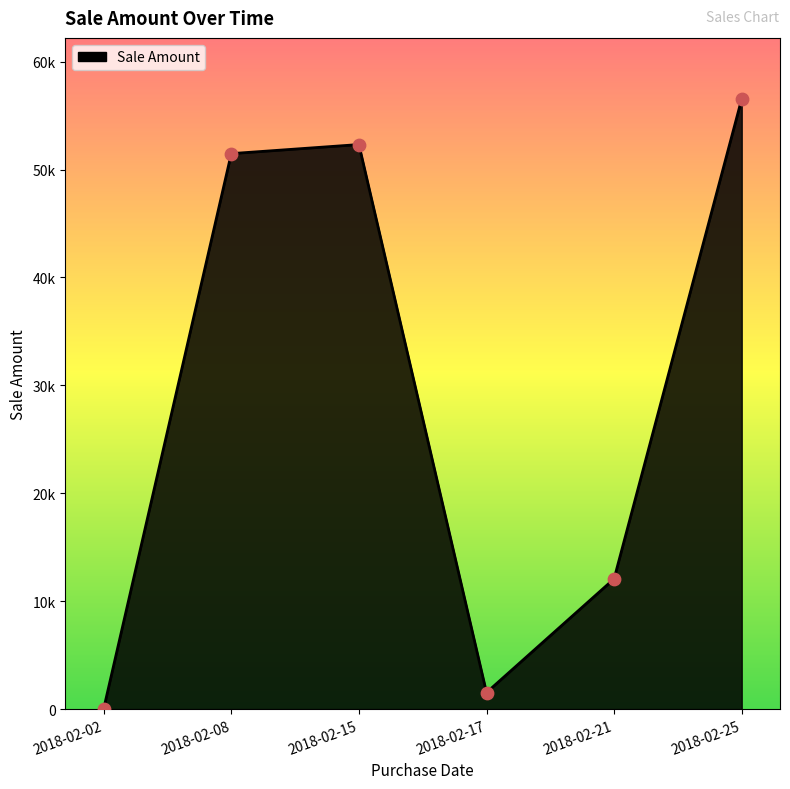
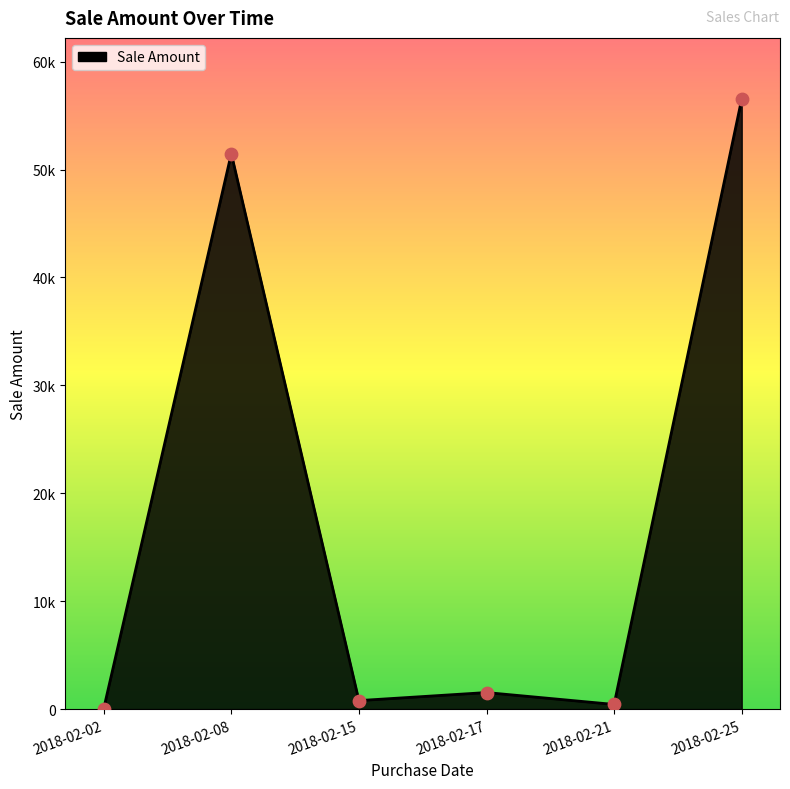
  {
    "2018-02-02": 0,
    "2018-02-08": 51500,
-   "2018-02-15": 52300,
+   "2018-02-15": 800,
    "2018-02-17": 1500,
-   "2018-02-21": 12100,
+   "2018-02-21": 400,
    "2018-02-25": 56500
  }
